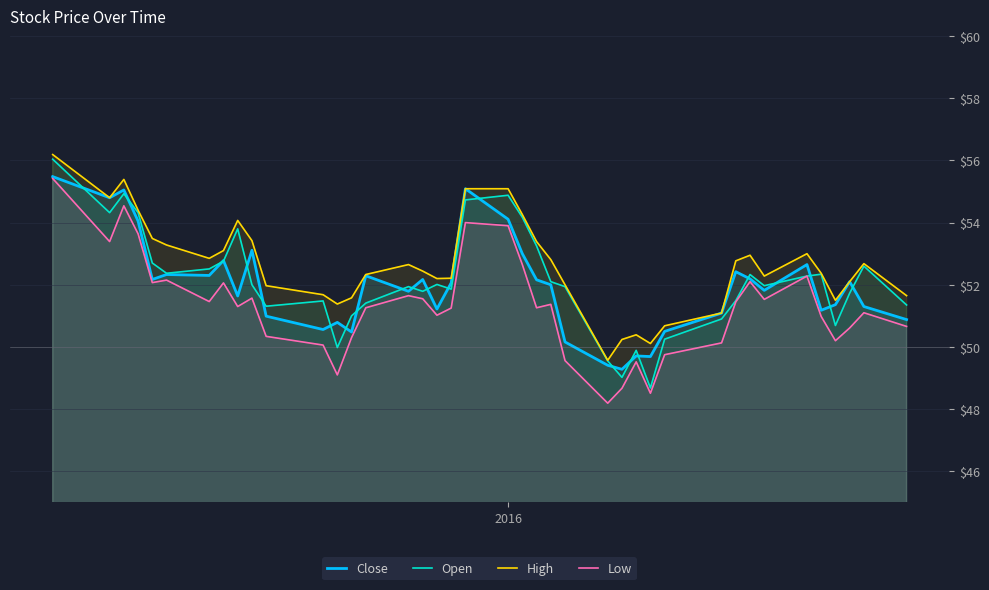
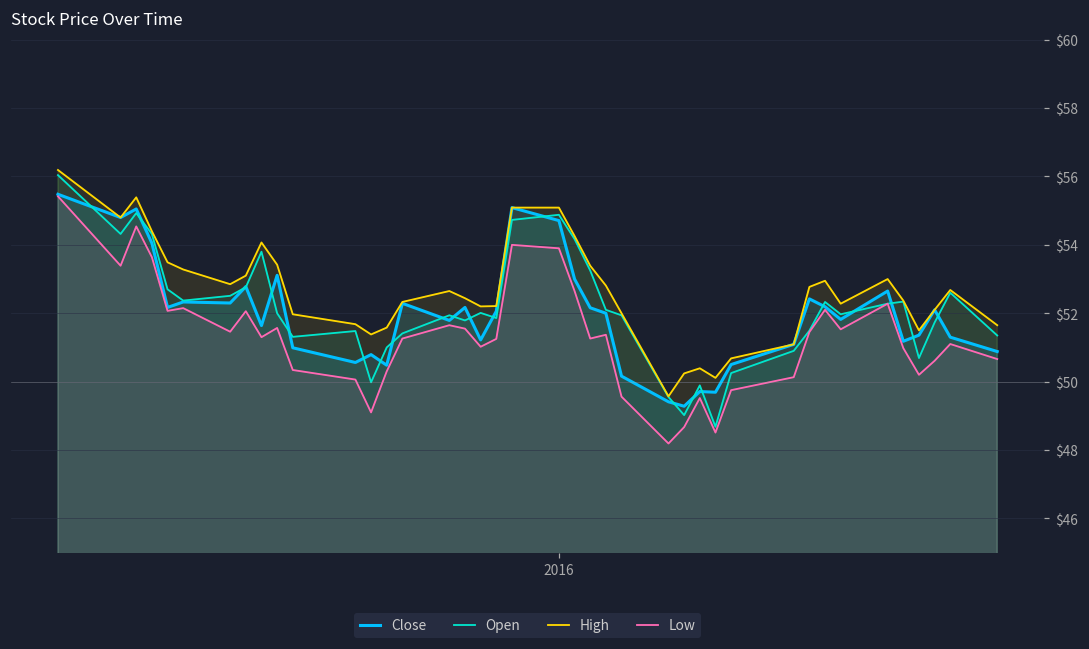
  {
    "Close": {
-     "2016": "$54.1"
+     "2016": "$54.7"
    },
    "Open": {
      "2016": "$54.9"
    },
    "High": {
      "2016": "$55.1"
    },
    "Low": {
      "2016": "$53.9"
    }
  }
